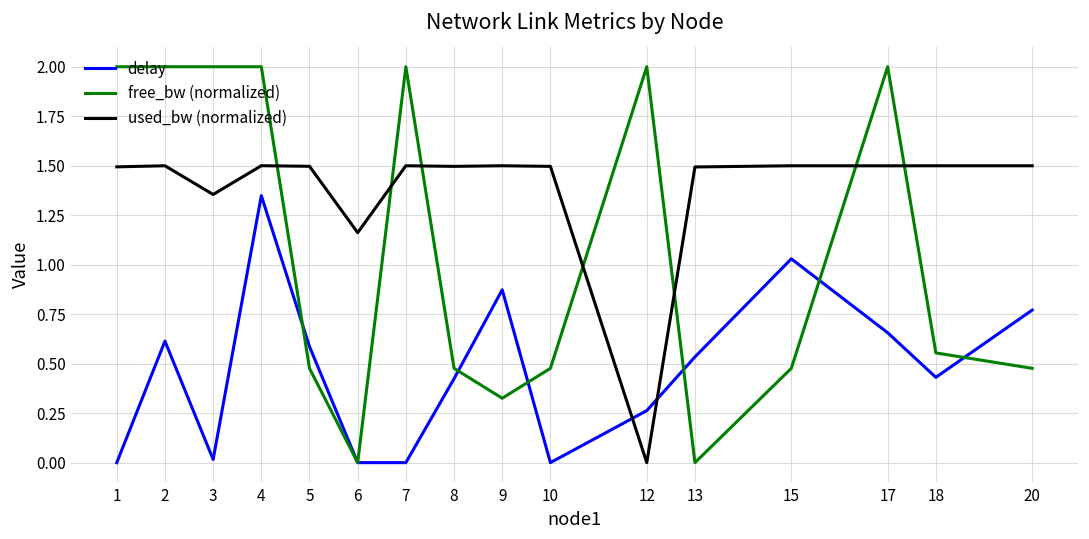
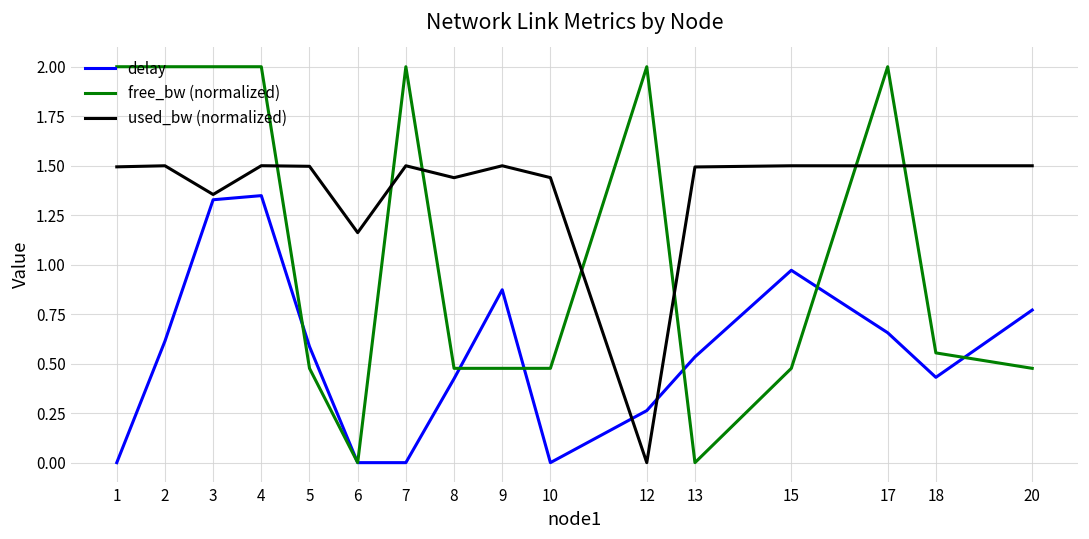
  {
    "delay": {
      "1": 0.00,
      "2": 0.61,
-     "3": 0.02,
+     "3": 1.33,
      "4": 1.35,
      "5": 0.59,
      "7": 0.00,
      "8": 0.42,
      "9": 0.87,
      "10": 0.00,
      "12": 0.26,
      "13": 0.53,
-     "15": 1.03,
+     "15": 0.97,
      "17": 0.66,
      "18": 0.43,
      "20": 0.77
    },
    "free_bw (normalized)": {
      "1": 2.00,
      "2": 2.00,
      "3": 2.00,
      "4": 2.00,
      "5": 0.48,
      "7": 2.00,
      "8": 0.48,
-     "9": 0.33,
+     "9": 0.48,
      "10": 0.48,
      "12": 2.00,
      "13": 0.00,
      "15": 0.48,
      "17": 2.00,
      "18": 0.55,
      "20": 0.48
    },
    "used_bw (normalized)": {
      "1": 1.49,
      "2": 1.50,
      "3": 1.35,
      "4": 1.50,
      "5": 1.50,
      "6": 1.16,
      "7": 1.50,
-     "8": 1.50,
+     "8": 1.44,
      "9": 1.50,
-     "10": 1.50,
+     "10": 1.44,
      "12": 0.00,
      "13": 1.49,
      "15": 1.50,
      "17": 1.50,
      "18": 1.50,
      "20": 1.50
    }
  }
